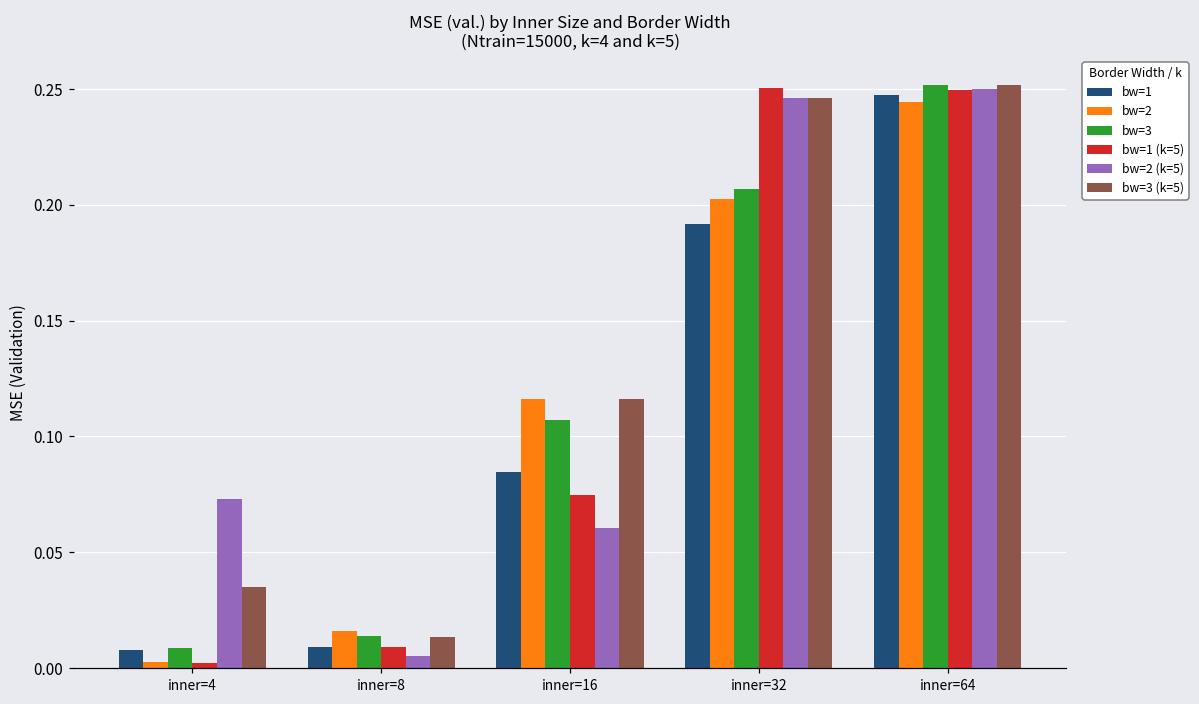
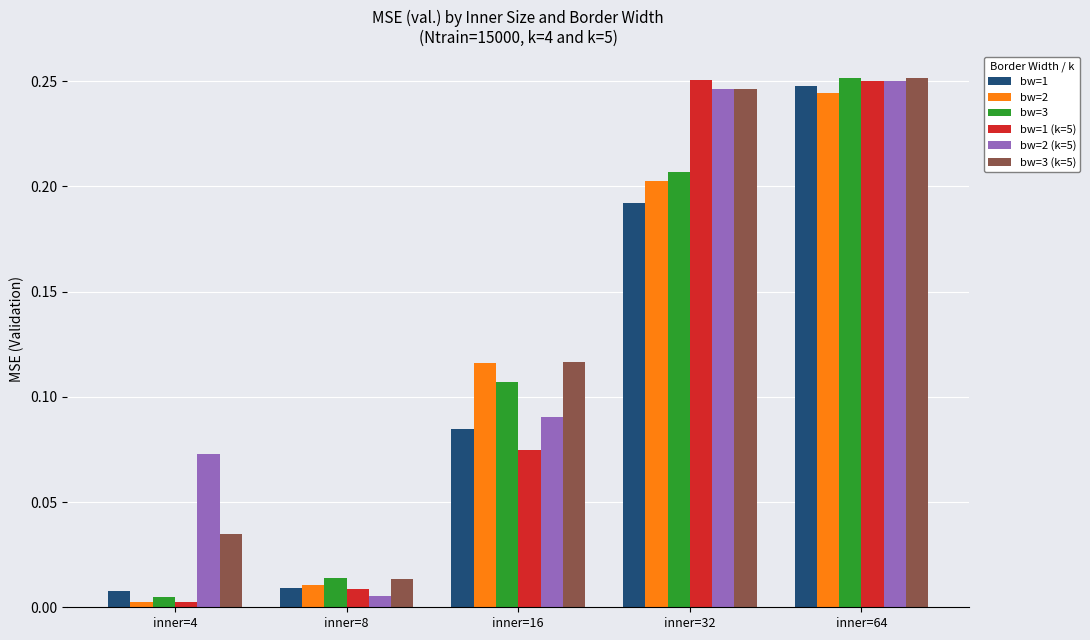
  {
    "bw=1": {
      "inner=4": 0.008,
      "inner=8": 0.009,
      "inner=16": 0.085,
      "inner=32": 0.192,
      "inner=64": 0.248
    },
    "bw=2": {
      "inner=4": 0.003,
-     "inner=8": 0.016,
+     "inner=8": 0.011,
      "inner=16": 0.116,
      "inner=32": 0.202,
      "inner=64": 0.244
    },
    "bw=3": {
-     "inner=4": 0.009,
+     "inner=4": 0.005,
      "inner=8": 0.014,
      "inner=16": 0.107,
      "inner=32": 0.207,
      "inner=64": 0.252
    },
    "bw=1 (k=5)": {
      "inner=4": 0.002,
      "inner=8": 0.009,
      "inner=16": 0.075,
      "inner=32": 0.251,
      "inner=64": 0.250
    },
    "bw=2 (k=5)": {
      "inner=4": 0.073,
      "inner=8": 0.005,
-     "inner=16": 0.061,
+     "inner=16": 0.091,
      "inner=32": 0.246,
      "inner=64": 0.250
    },
    "bw=3 (k=5)": {
      "inner=4": 0.035,
      "inner=8": 0.014,
      "inner=16": 0.116,
      "inner=32": 0.246,
      "inner=64": 0.252
    }
  }
